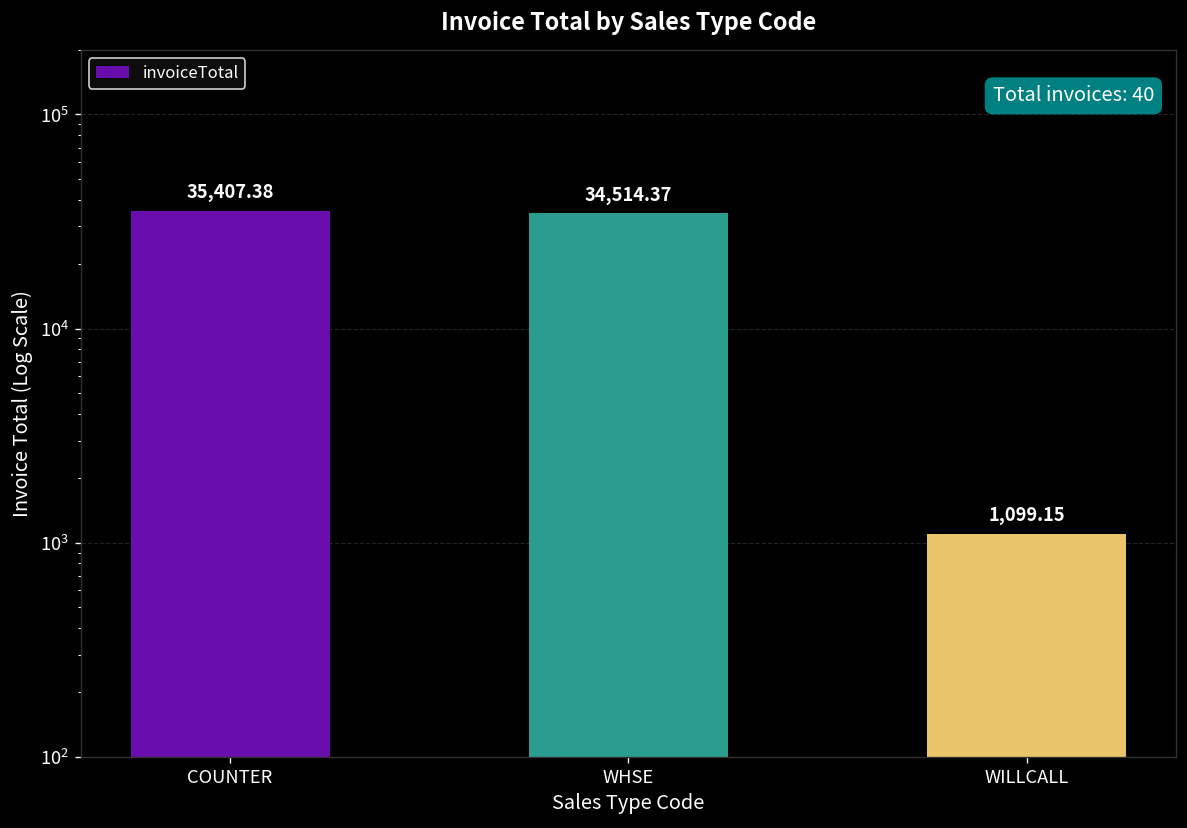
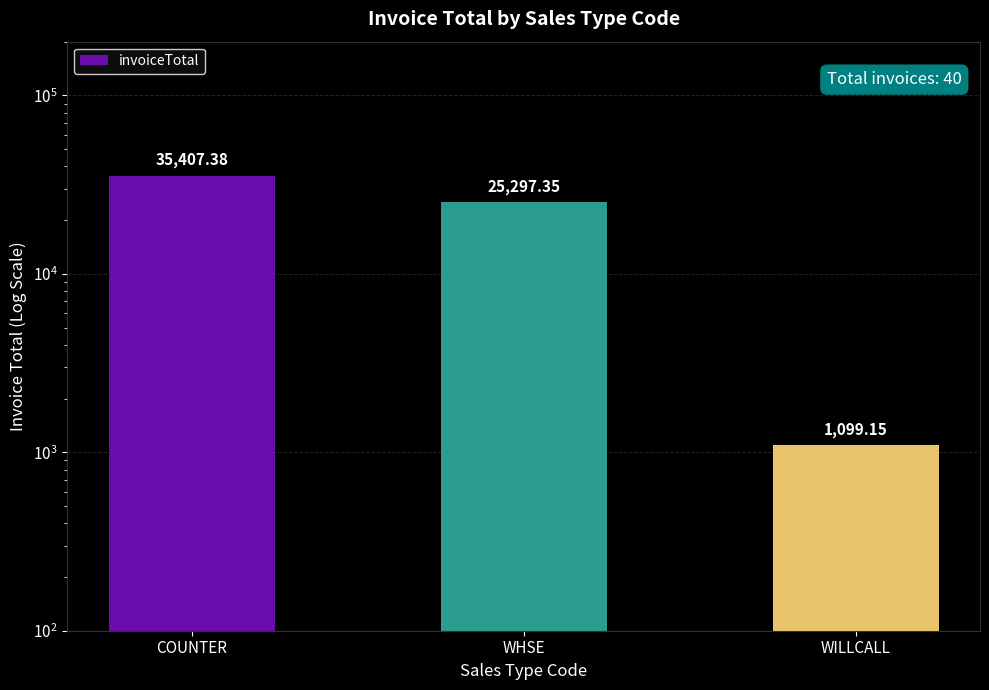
  {
    "COUNTER": "35,407.38",
-   "WHSE": "34,514.37",
+   "WHSE": "25,297.35",
    "WILLCALL": "1,099.15"
  }
